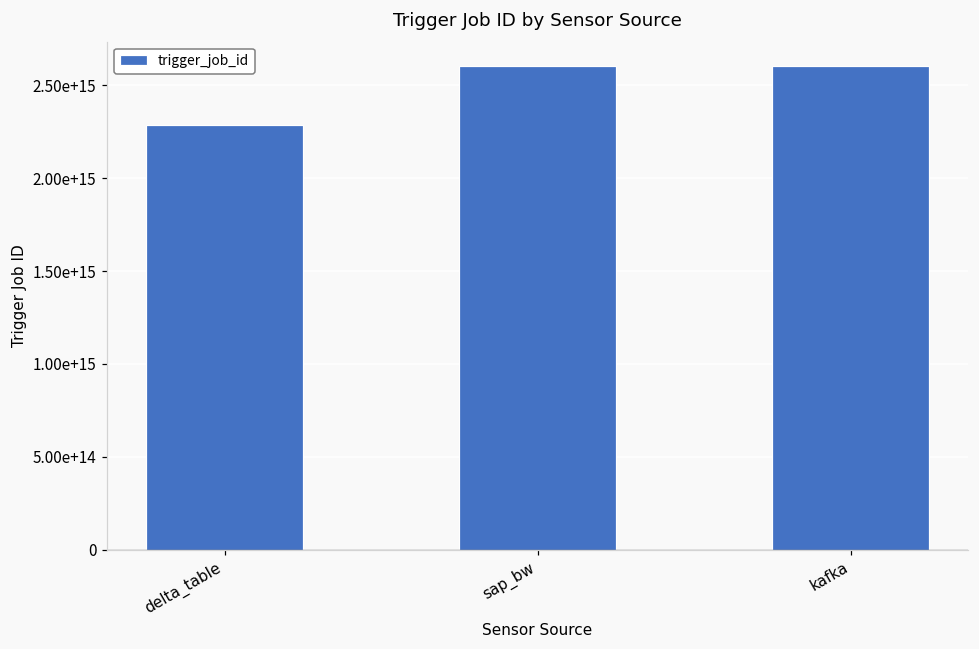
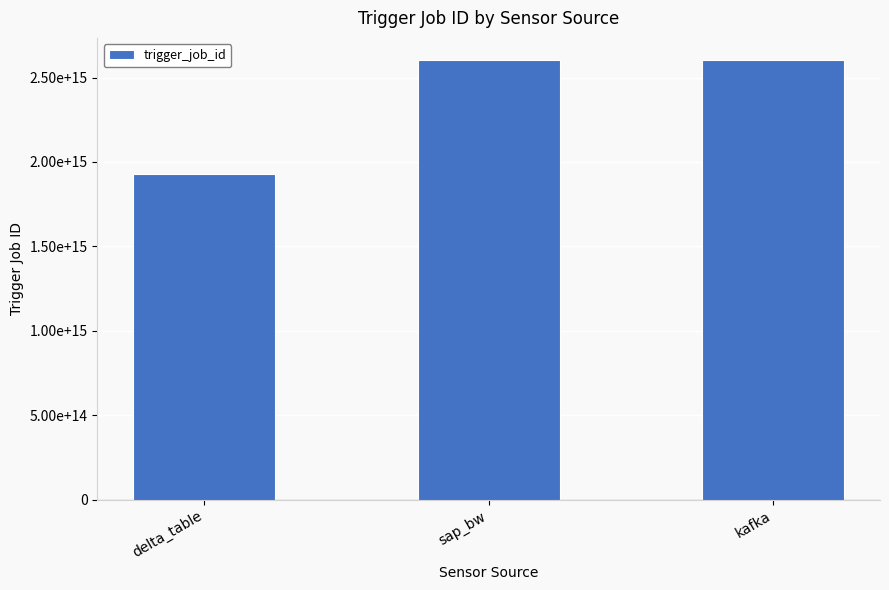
  {
-   "delta_table": 2290000000000000,
+   "delta_table": 1930000000000000,
    "sap_bw": 2600000000000000,
    "kafka": 2600000000000000
  }
